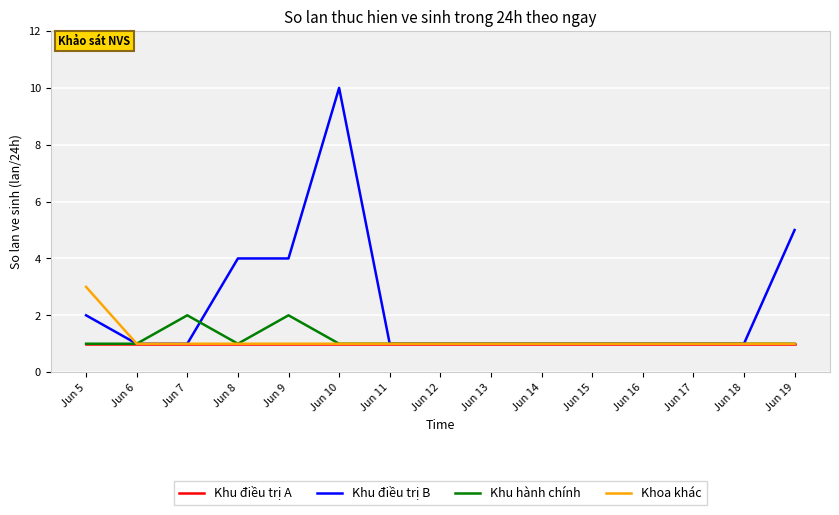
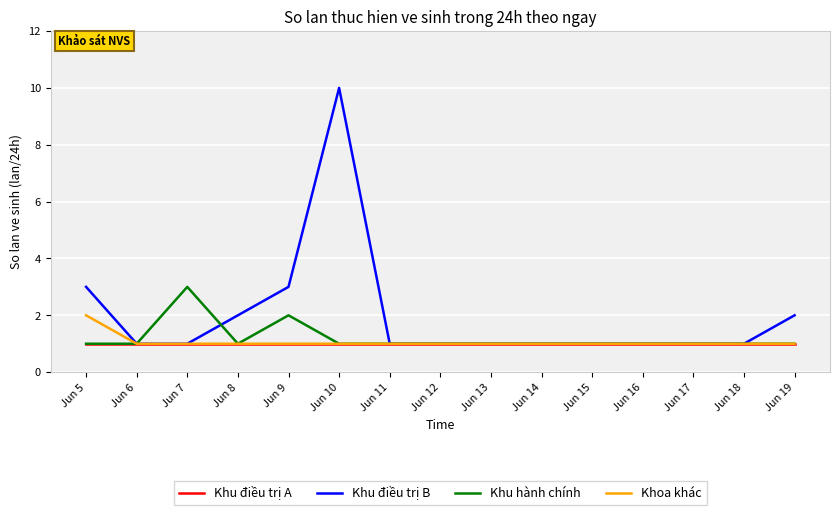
  {
    "Khu điều trị B": {
-     "Jun 5": 2,
-     "Jun 8": 4,
-     "Jun 9": 4,
+     "Jun 5": 3,
+     "Jun 8": 2,
+     "Jun 9": 3,
      "Jun 10": 10,
-     "Jun 19": 5
+     "Jun 19": 2
    },
    "Khu hành chính": {
-     "Jun 7": 2,
+     "Jun 7": 3,
      "Jun 9": 2
    },
    "Khoa khác": {
-     "Jun 5": 3
+     "Jun 5": 2
    }
  }
